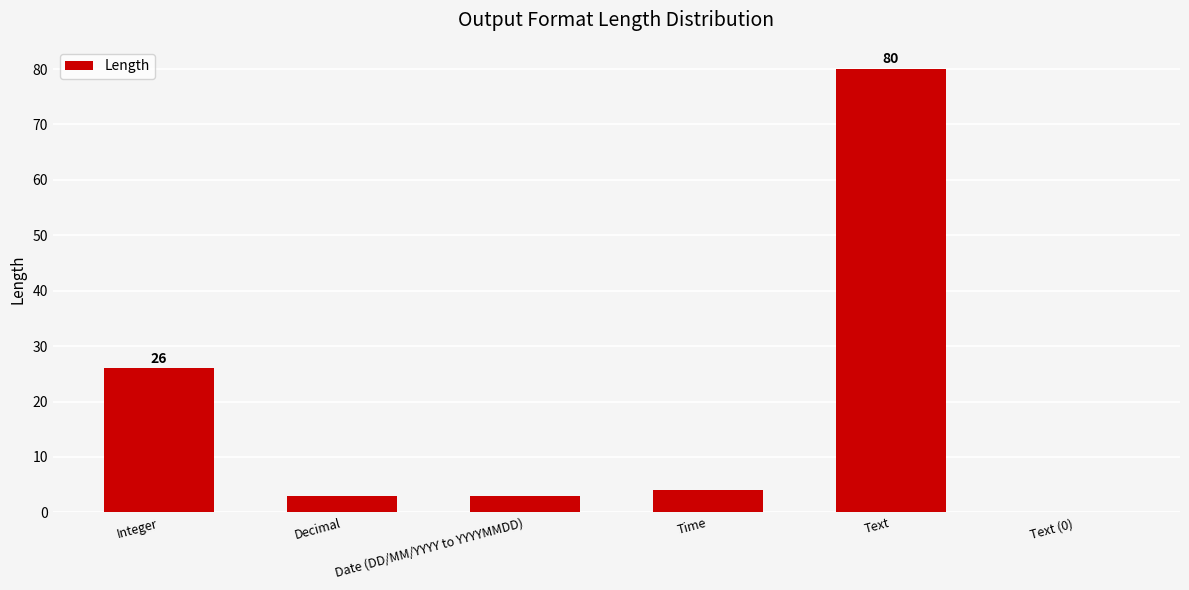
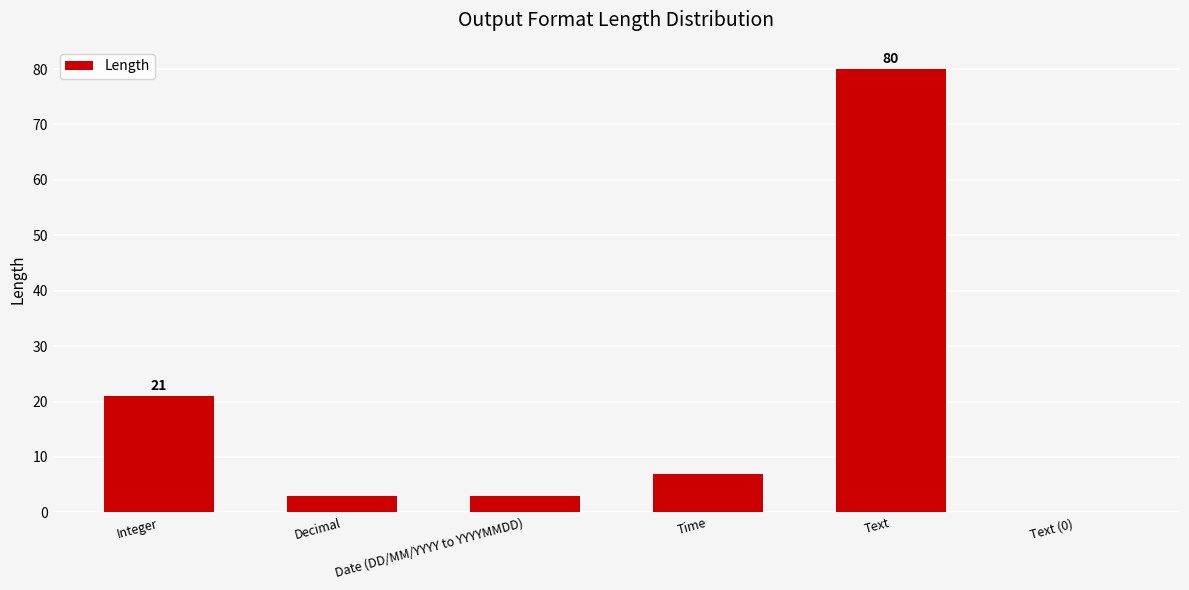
  {
-   "Integer": 26,
-   "Time": 4,
+   "Integer": 21,
+   "Time": 7,
    "Text": 80
  }
